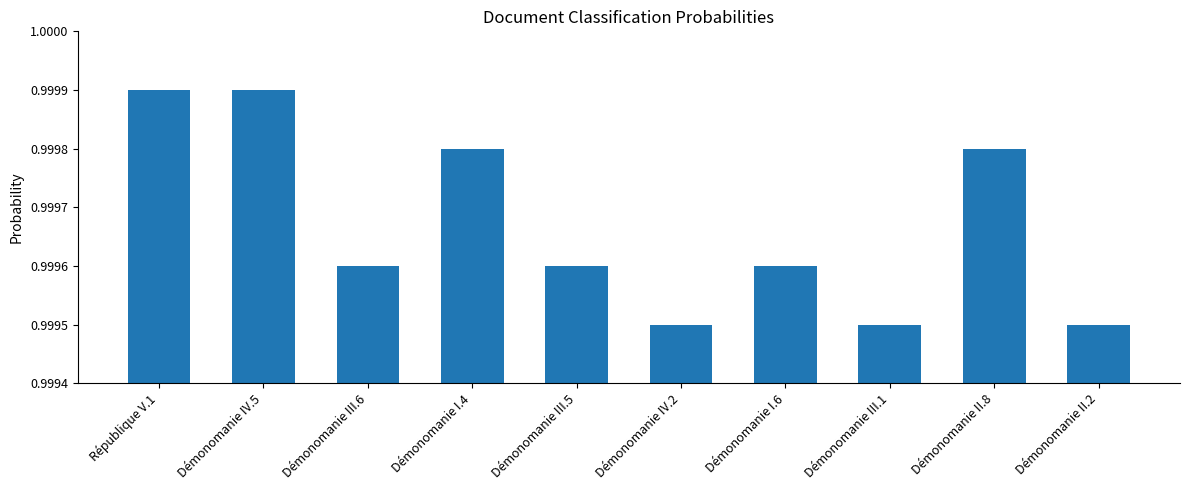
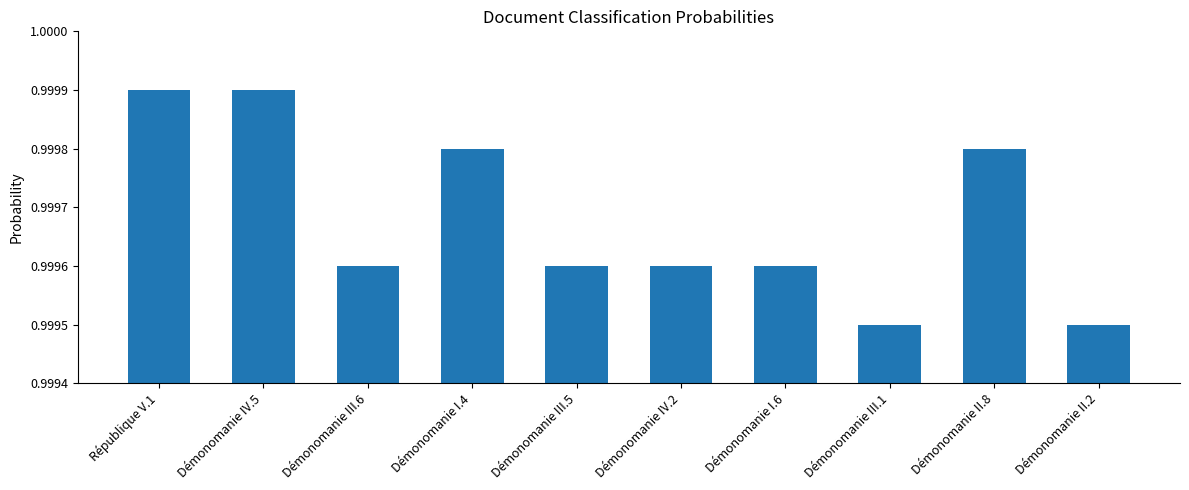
  {
    "République V.1": 0.9999,
    "Démonomanie IV.5": 0.9999,
    "Démonomanie III.6": 0.9996,
    "Démonomanie I.4": 0.9998,
    "Démonomanie III.5": 0.9996,
-   "Démonomanie IV.2": 0.9995,
+   "Démonomanie IV.2": 0.9996,
    "Démonomanie I.6": 0.9996,
    "Démonomanie III.1": 0.9995,
    "Démonomanie II.8": 0.9998,
    "Démonomanie II.2": 0.9995
  }
